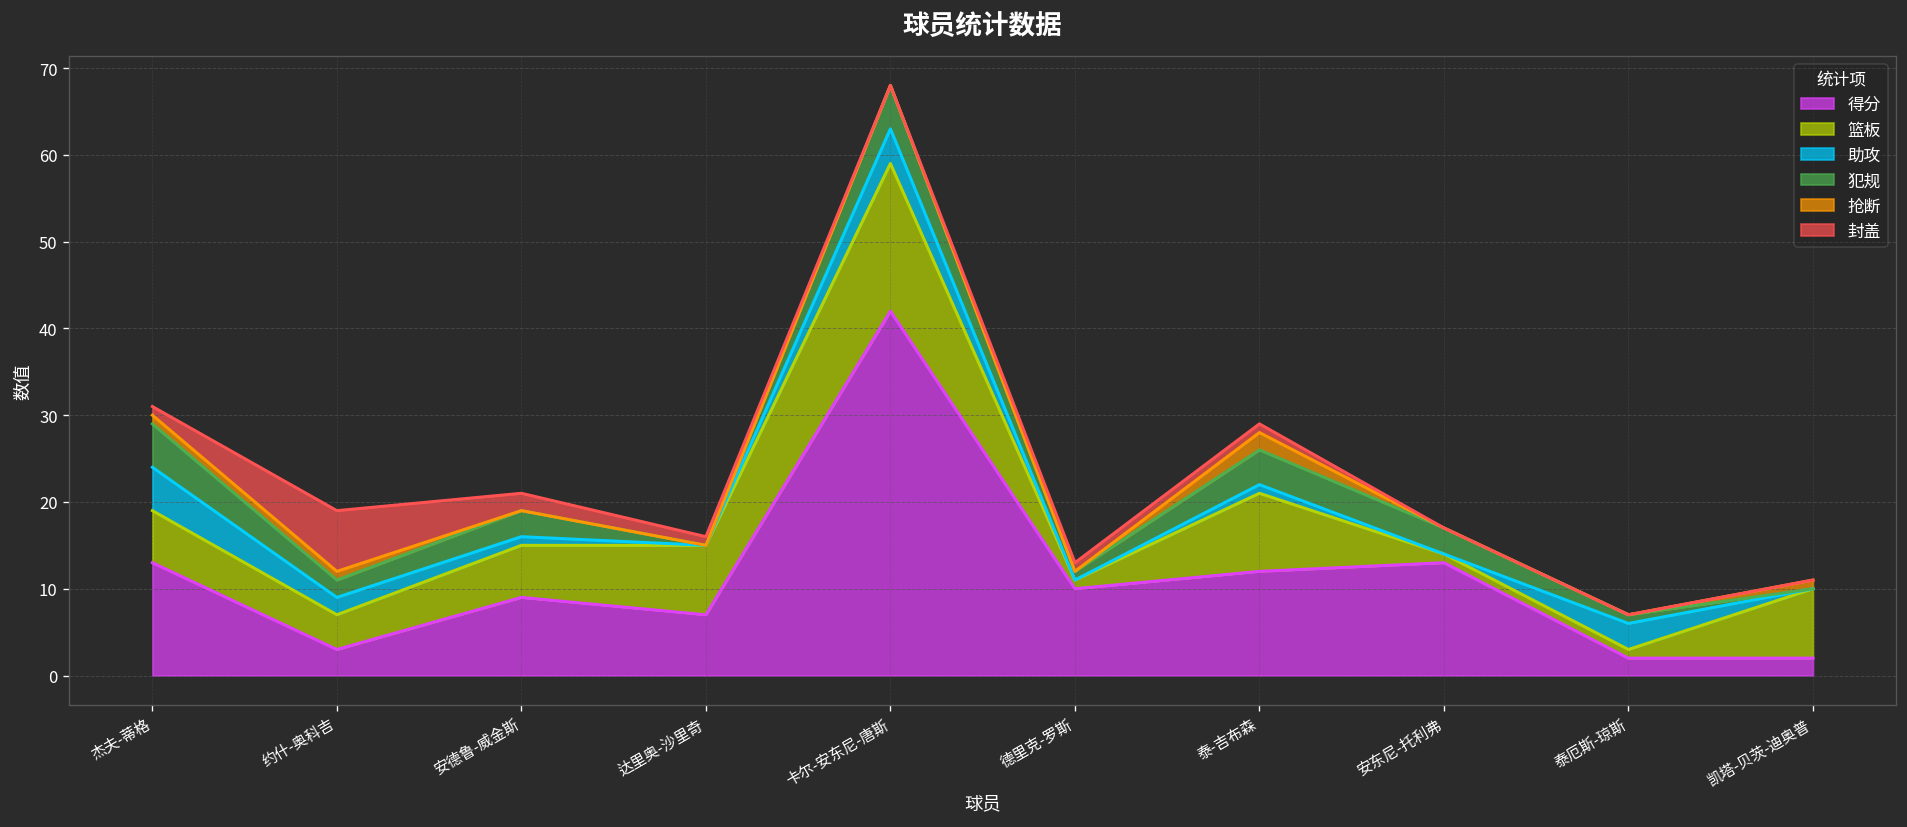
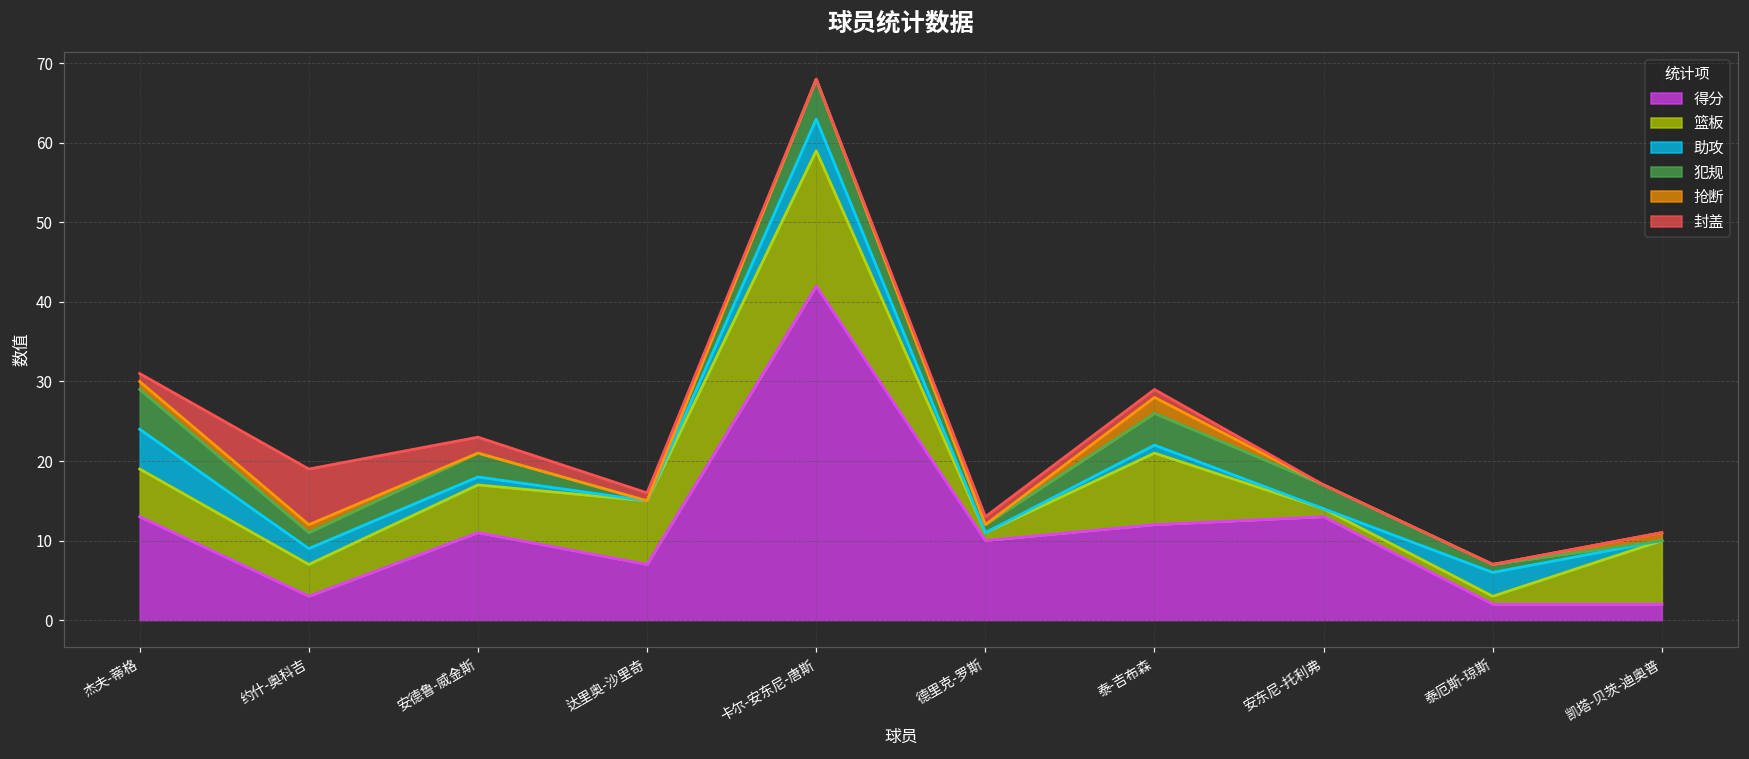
  {
    "得分": {
      "杰夫-蒂格": 13,
      "约什-奥科吉": 3,
-     "安德鲁-威金斯": 9,
+     "安德鲁-威金斯": 11,
      "达里奥-沙里奇": 7,
      "卡尔-安东尼-唐斯": 42,
      "德里克-罗斯": 10,
      "泰-吉布森": 12,
      "安东尼-托利弗": 13,
      "泰厄斯-琼斯": 2,
      "凯塔-贝茨-迪奥普": 2
    },
    "篮板": {
      "杰夫-蒂格": 6,
      "约什-奥科吉": 4,
      "安德鲁-威金斯": 6,
      "卡尔-安东尼-唐斯": 17,
      "泰-吉布森": 9,
      "泰厄斯-琼斯": 1
    },
    "助攻": {
      "杰夫-蒂格": 5,
      "约什-奥科吉": 2,
      "安德鲁-威金斯": 1,
      "卡尔-安东尼-唐斯": 4,
      "泰-吉布森": 1,
      "泰厄斯-琼斯": 3
    },
    "犯规": {
      "杰夫-蒂格": 5,
      "约什-奥科吉": 2,
      "泰-吉布森": 4
    },
    "抢断": {
      "杰夫-蒂格": 1,
      "约什-奥科吉": 1,
      "泰-吉布森": 2
    },
    "封盖": {
      "杰夫-蒂格": 1,
      "约什-奥科吉": 7,
      "安德鲁-威金斯": 2,
      "达里奥-沙里奇": 1,
      "德里克-罗斯": 1,
      "泰-吉布森": 1
    }
  }
